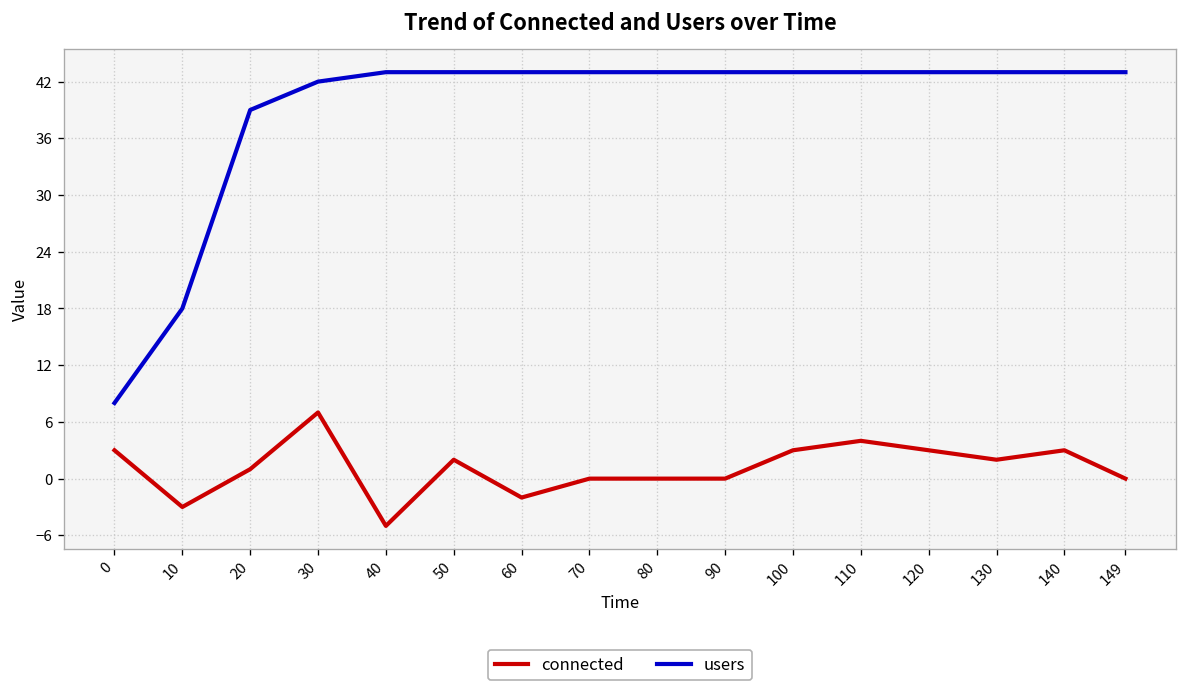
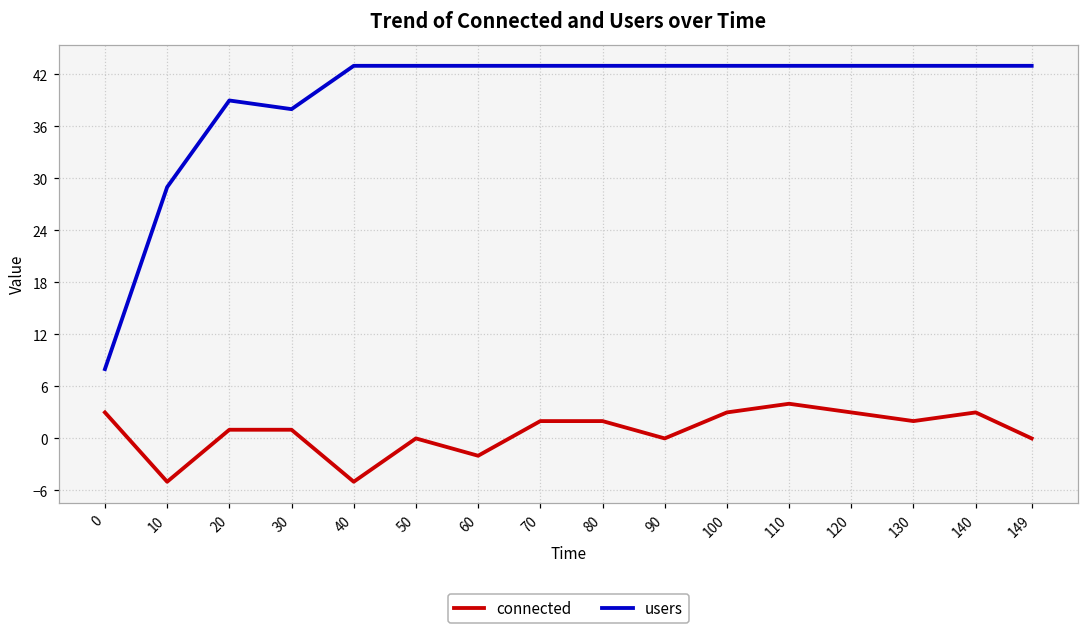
  {
    "connected": {
      "0": 3,
-     "10": -3,
+     "10": -5,
      "20": 1,
-     "30": 7,
+     "30": 1,
      "40": -5,
-     "50": 2,
+     "50": 0,
      "60": -2,
-     "70": 0,
-     "80": 0,
+     "70": 2,
+     "80": 2,
      "90": 0,
      "100": 3,
      "110": 4,
      "120": 3,
      "130": 2,
      "140": 3,
      "149": 0
    },
    "users": {
      "0": 8,
-     "10": 18,
+     "10": 29,
      "20": 39,
-     "30": 42,
+     "30": 38,
      "40": 43,
      "50": 43,
      "60": 43,
      "70": 43,
      "80": 43,
      "90": 43,
      "100": 43,
      "110": 43,
      "120": 43,
      "130": 43,
      "140": 43,
      "149": 43
    }
  }
